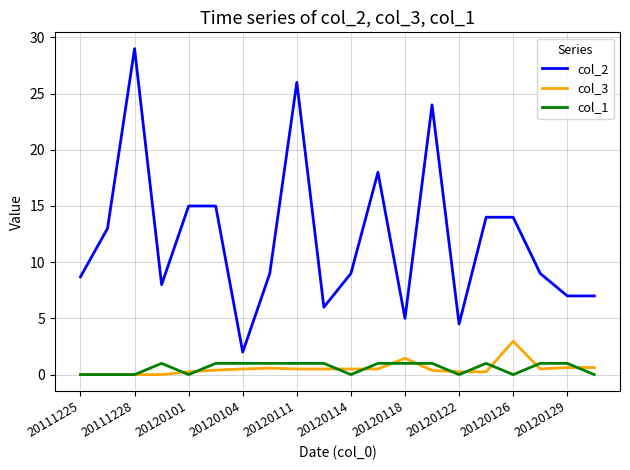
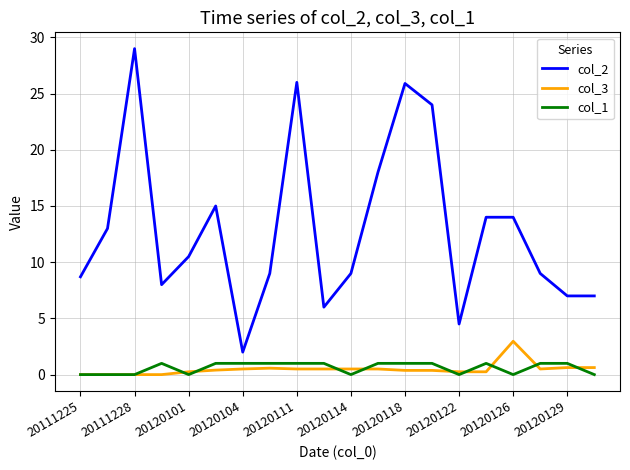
  {
    "col_2": {
      "20111225": 8.7,
      "20111228": 29.0,
-     "20120101": 15.0,
+     "20120101": 10.5,
      "20120104": 2.0,
      "20120111": 26.0,
      "20120114": 9.0,
-     "20120118": 5.0,
+     "20120118": 25.9,
      "20120122": 4.5,
      "20120126": 14.0,
      "20120129": 7.0
    },
    "col_3": {
      "20120101": 0.3,
      "20120104": 0.5,
      "20120111": 0.5,
      "20120114": 0.5,
-     "20120118": 1.5,
+     "20120118": 0.4,
      "20120122": 0.3,
      "20120126": 3.0,
      "20120129": 0.6
    },
    "col_1": {
      "20120101": 0.0,
      "20120104": 1.0,
      "20120111": 1.0,
      "20120114": 0.0,
      "20120118": 1.0,
      "20120122": 0.0,
      "20120126": 0.0,
      "20120129": 1.0
    }
  }
